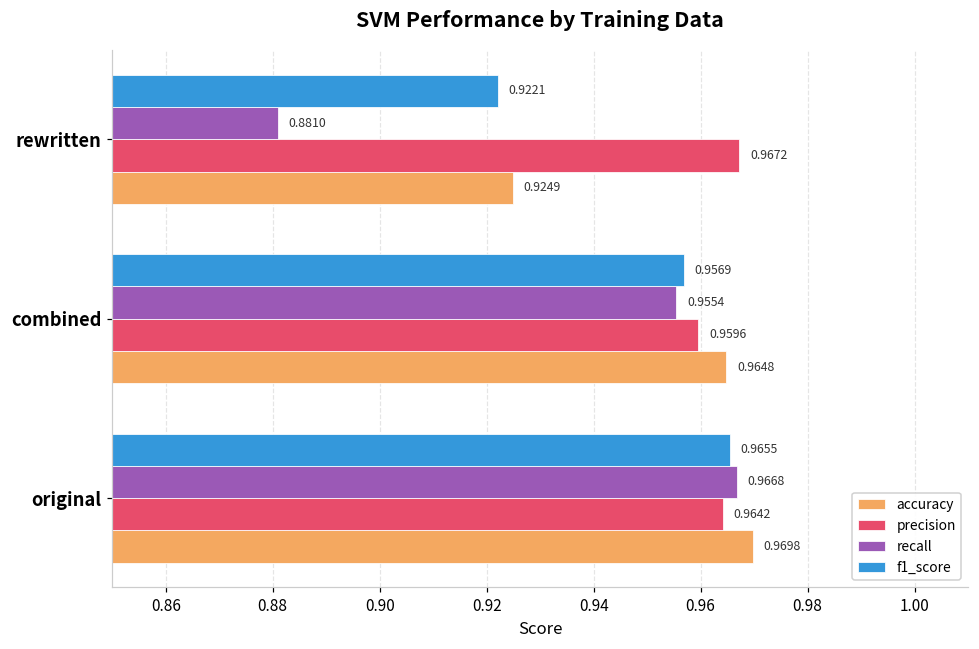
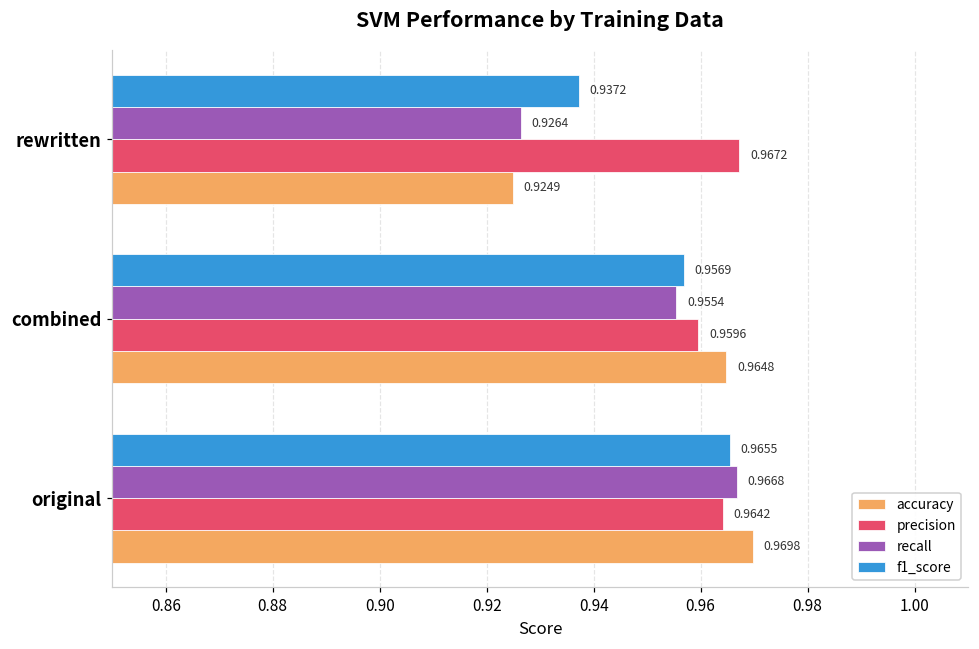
  {
    "accuracy": {
      "rewritten": 0.9249,
      "combined": 0.9648,
      "original": 0.9698
    },
    "precision": {
      "rewritten": 0.9672,
      "combined": 0.9596,
      "original": 0.9642
    },
    "recall": {
-     "rewritten": 0.8810,
+     "rewritten": 0.9264,
      "combined": 0.9554,
      "original": 0.9668
    },
    "f1_score": {
-     "rewritten": 0.9221,
+     "rewritten": 0.9372,
      "combined": 0.9569,
      "original": 0.9655
    }
  }
